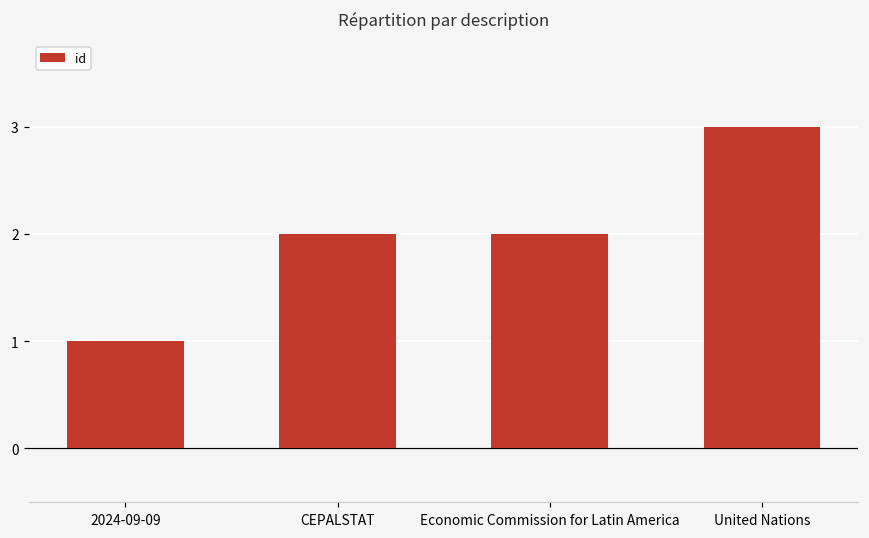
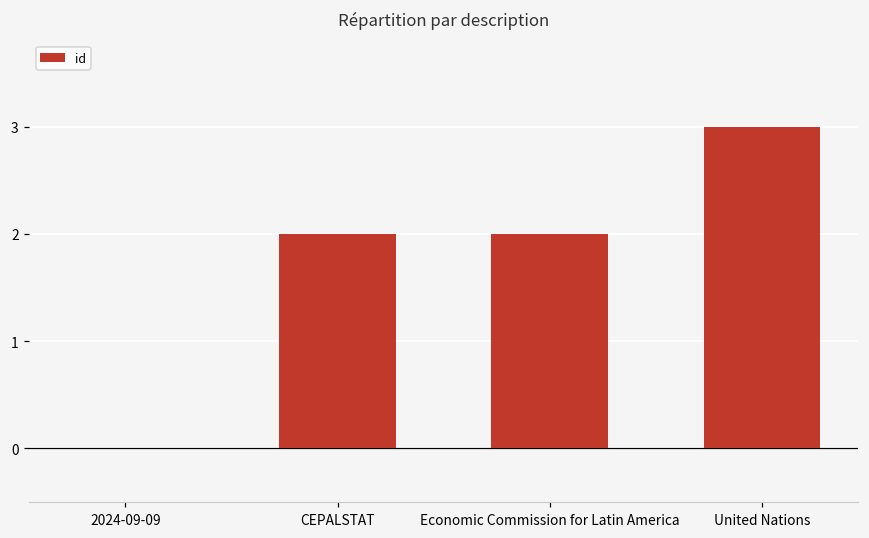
  {
-   "2024-09-09": 1,
+   "2024-09-09": 0,
    "CEPALSTAT": 2,
    "Economic Commission for Latin America": 2,
    "United Nations": 3
  }
